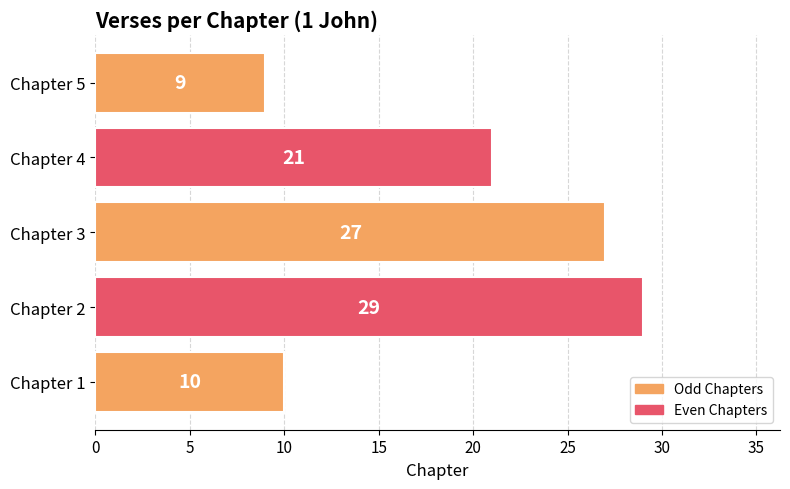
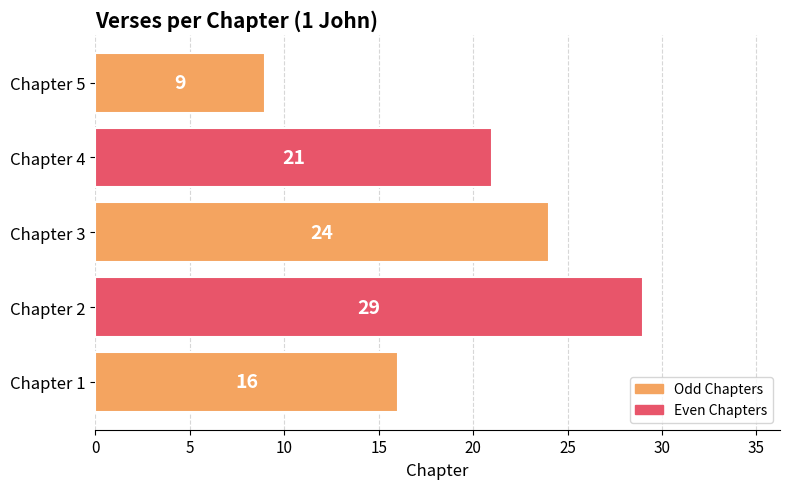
  {
    "Chapter 5": 9,
    "Chapter 4": 21,
-   "Chapter 3": 27,
+   "Chapter 3": 24,
    "Chapter 2": 29,
-   "Chapter 1": 10
+   "Chapter 1": 16
  }
